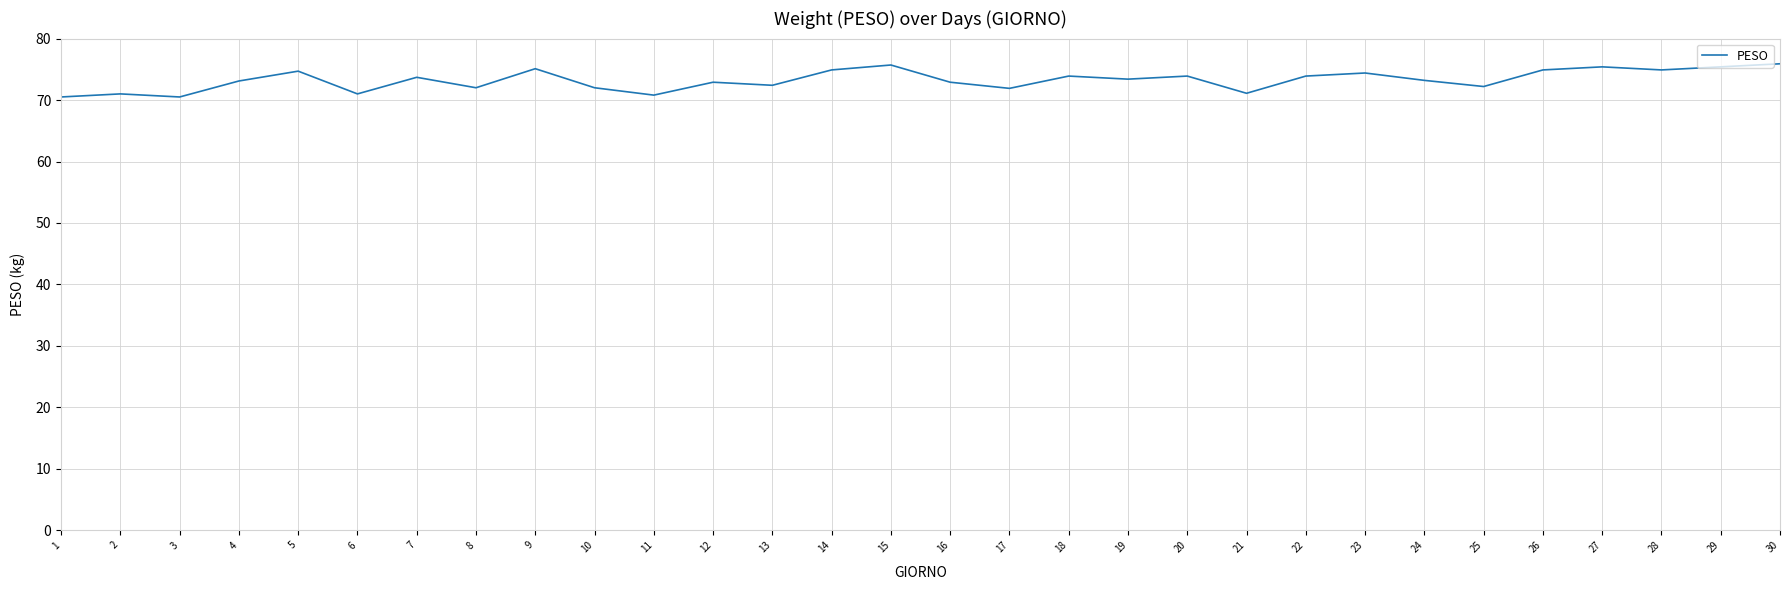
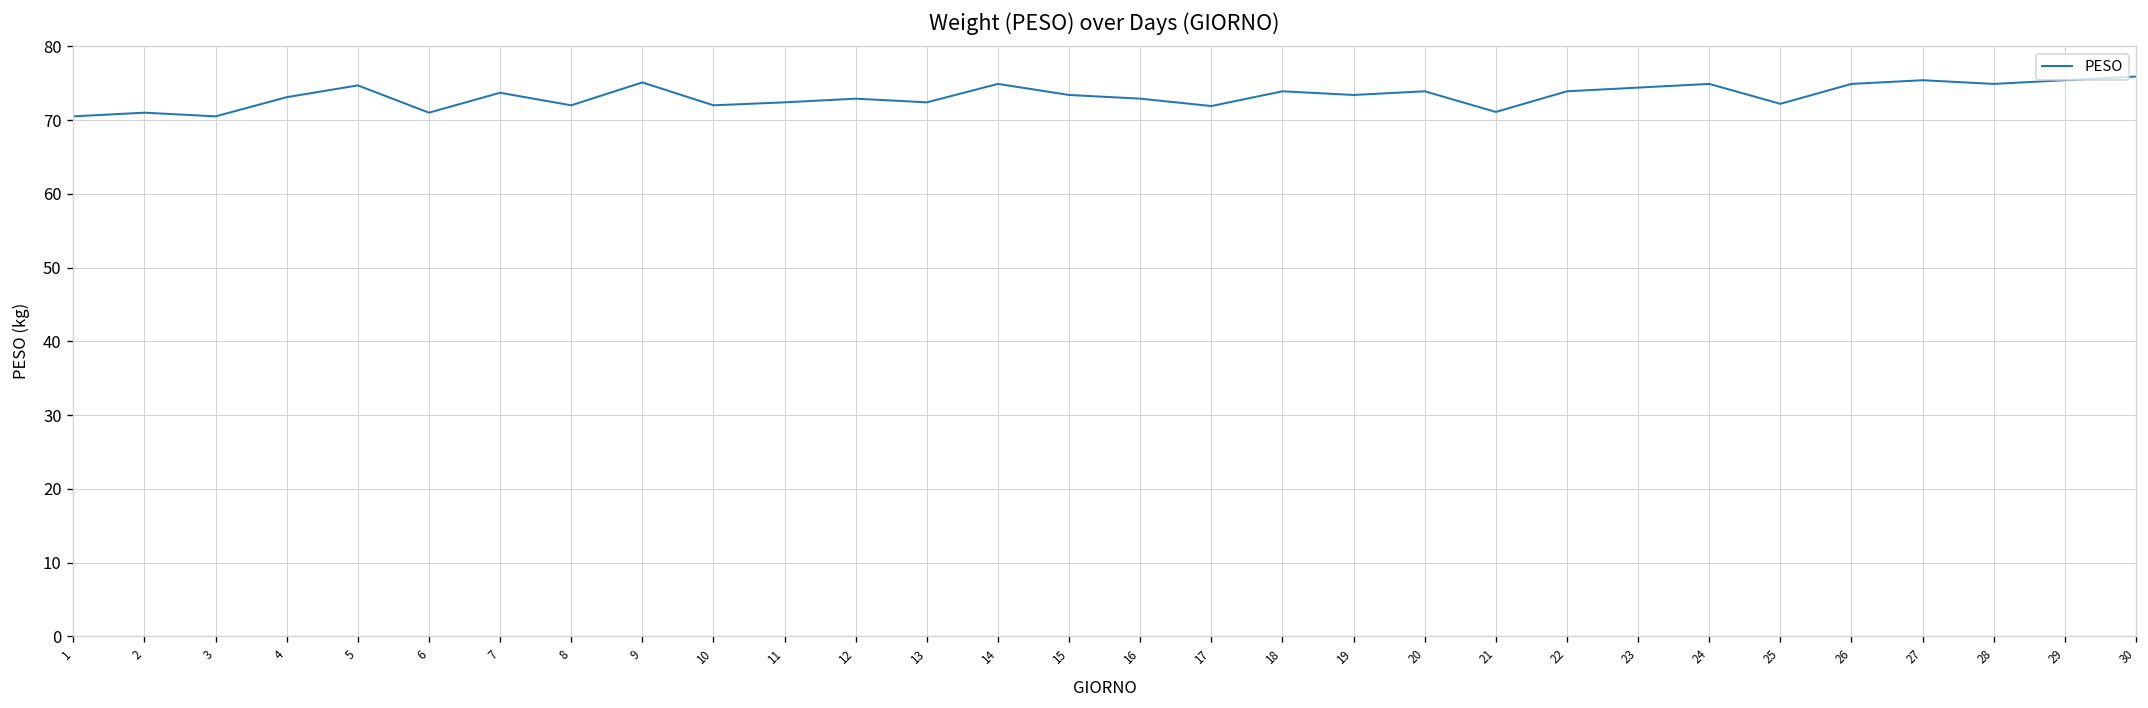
  {
    "1": 71,
    "2": 71,
    "3": 71,
    "4": 73,
    "5": 75,
    "6": 71,
    "7": 74,
    "8": 72,
    "9": 75,
    "10": 72,
-   "11": 71,
+   "11": 72,
    "12": 73,
    "13": 72,
    "14": 75,
-   "15": 76,
+   "15": 73,
    "16": 73,
    "17": 72,
    "18": 74,
    "19": 73,
    "20": 74,
    "21": 71,
    "22": 74,
    "23": 74,
-   "24": 73,
+   "24": 75,
    "25": 72,
    "26": 75,
    "27": 75,
    "28": 75,
    "30": 76
  }
